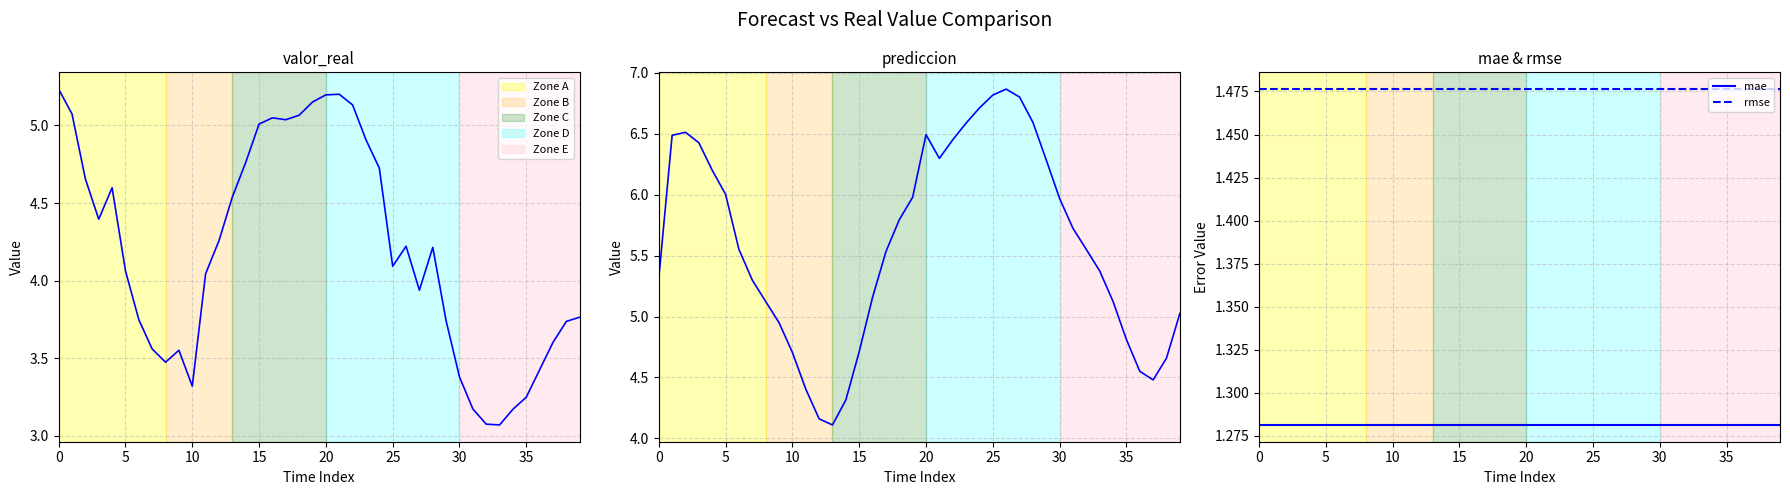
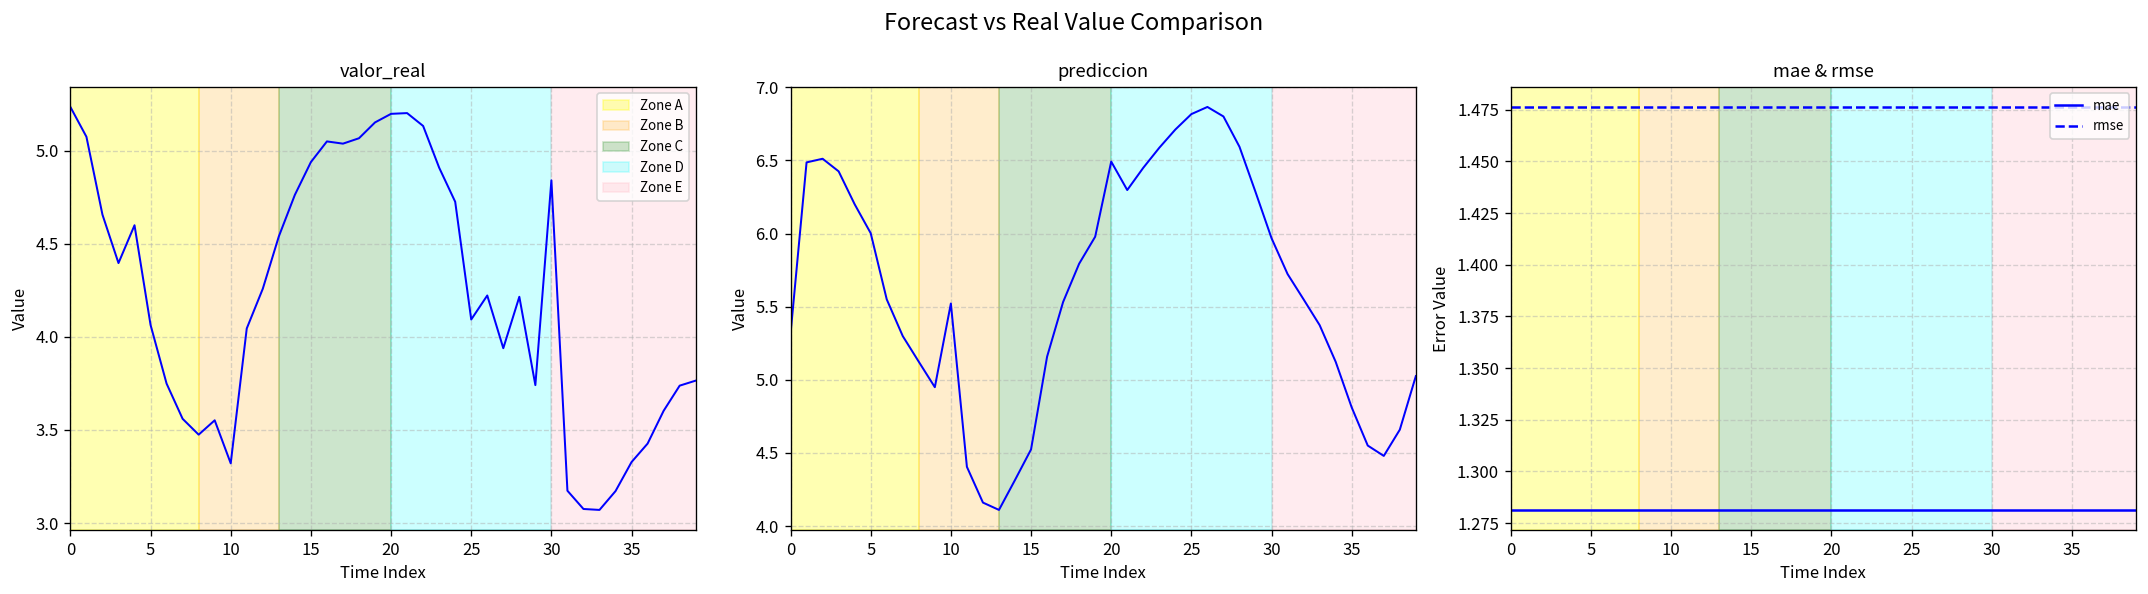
  {
    "valor_real": {
      "0": 5.23,
      "5": 4.06,
      "10": 3.32,
-     "15": 5.01,
+     "15": 4.94,
      "20": 5.20,
      "25": 4.09,
-     "30": 3.38,
-     "35": 3.25
+     "30": 4.84,
+     "35": 3.33
    },
    "prediccion": {
      "0": 5.31,
      "5": 6.00,
-     "10": 4.71,
-     "15": 4.71,
+     "10": 5.52,
+     "15": 4.52,
      "20": 6.49,
      "25": 6.82,
      "30": 5.97,
      "35": 4.81
    }
  }
